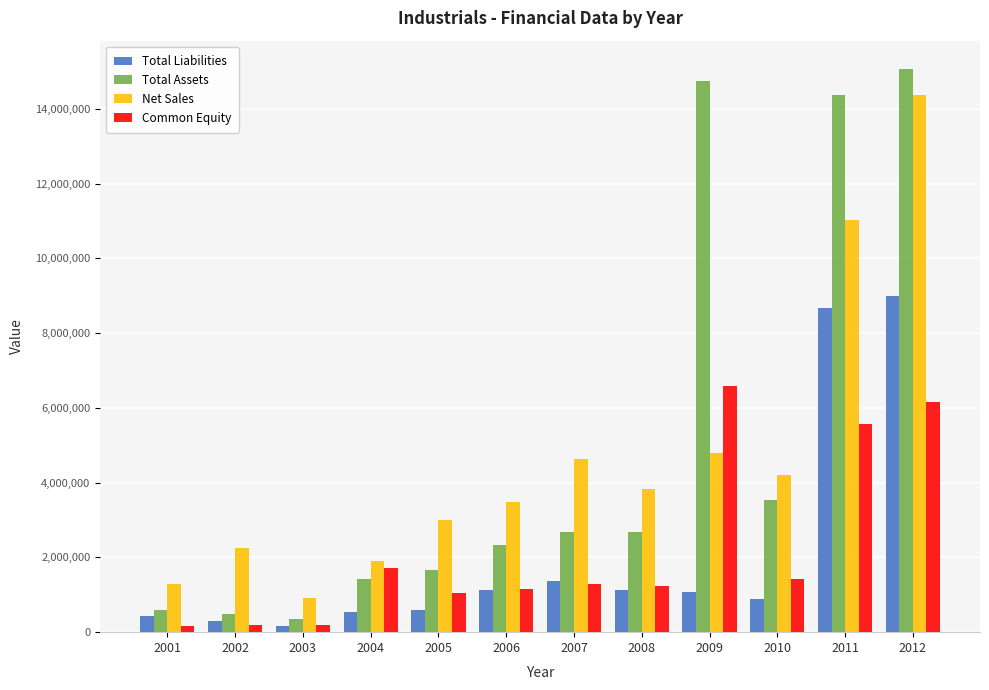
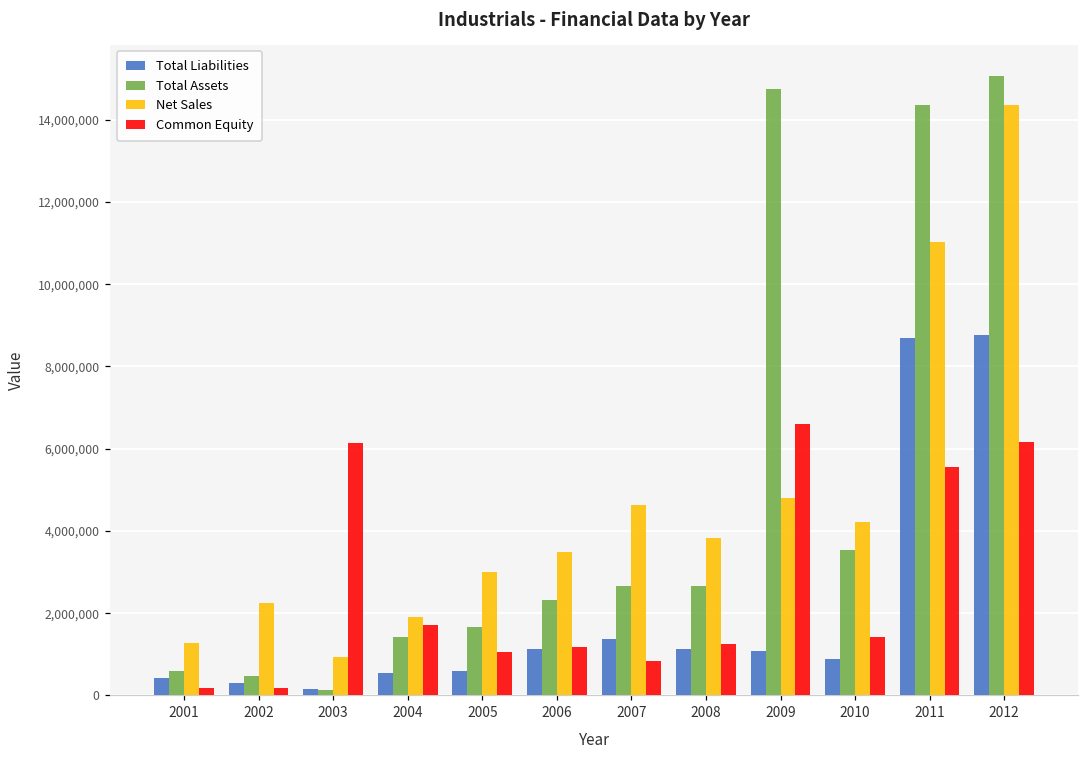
  {
    "Total Liabilities": {
      "2001": "400,000",
      "2002": "300,000",
      "2003": "200,000",
      "2004": "500,000",
      "2005": "600,000",
      "2006": "1,100,000",
      "2007": "1,400,000",
      "2008": "1,100,000",
      "2009": "1,100,000",
      "2010": "900,000",
      "2011": "8,700,000",
-     "2012": "9,000,000"
+     "2012": "8,800,000"
    },
    "Total Assets": {
      "2001": "600,000",
      "2002": "500,000",
-     "2003": "400,000",
+     "2003": "100,000",
      "2004": "1,400,000",
      "2005": "1,700,000",
      "2006": "2,300,000",
      "2007": "2,700,000",
      "2008": "2,700,000",
      "2009": "14,700,000",
      "2010": "3,500,000",
      "2011": "14,400,000",
      "2012": "15,100,000"
    },
    "Net Sales": {
      "2001": "1,300,000",
      "2002": "2,300,000",
      "2003": "900,000",
      "2004": "1,900,000",
      "2005": "3,000,000",
      "2006": "3,500,000",
      "2007": "4,600,000",
      "2008": "3,800,000",
      "2009": "4,800,000",
      "2010": "4,200,000",
      "2011": "11,000,000",
      "2012": "14,400,000"
    },
    "Common Equity": {
      "2001": "200,000",
      "2002": "200,000",
-     "2003": "200,000",
+     "2003": "6,100,000",
      "2004": "1,700,000",
      "2005": "1,000,000",
      "2006": "1,200,000",
-     "2007": "1,300,000",
+     "2007": "800,000",
      "2008": "1,200,000",
      "2009": "6,600,000",
      "2010": "1,400,000",
      "2011": "5,600,000",
      "2012": "6,200,000"
    }
  }
